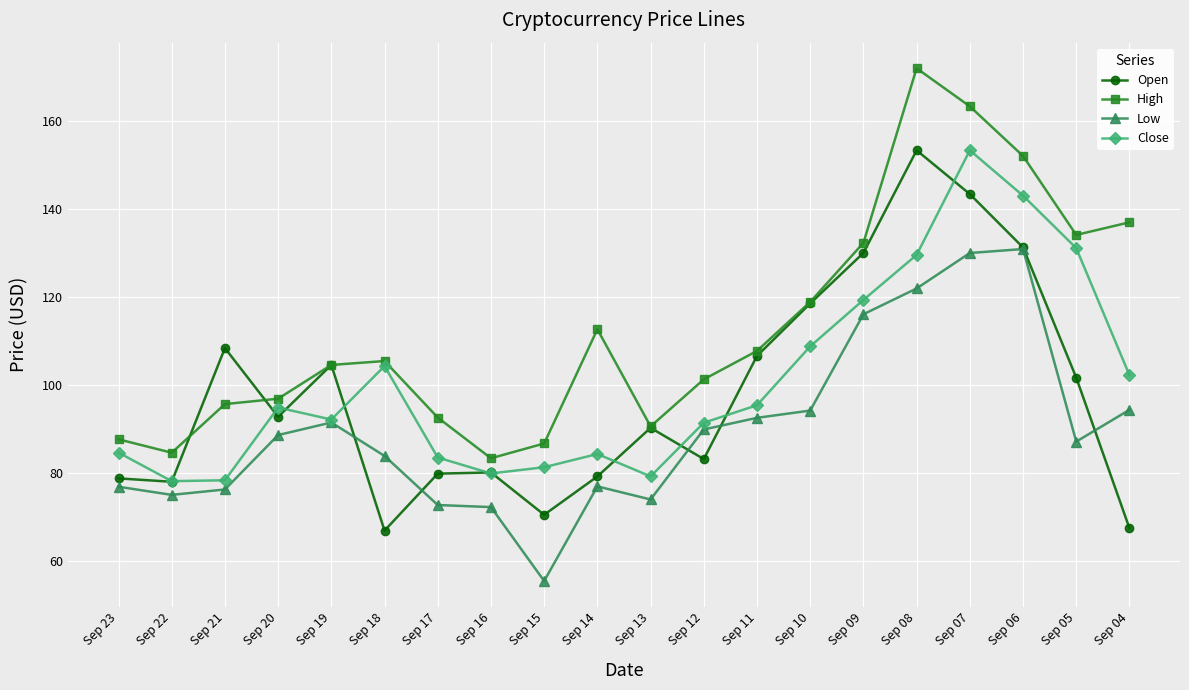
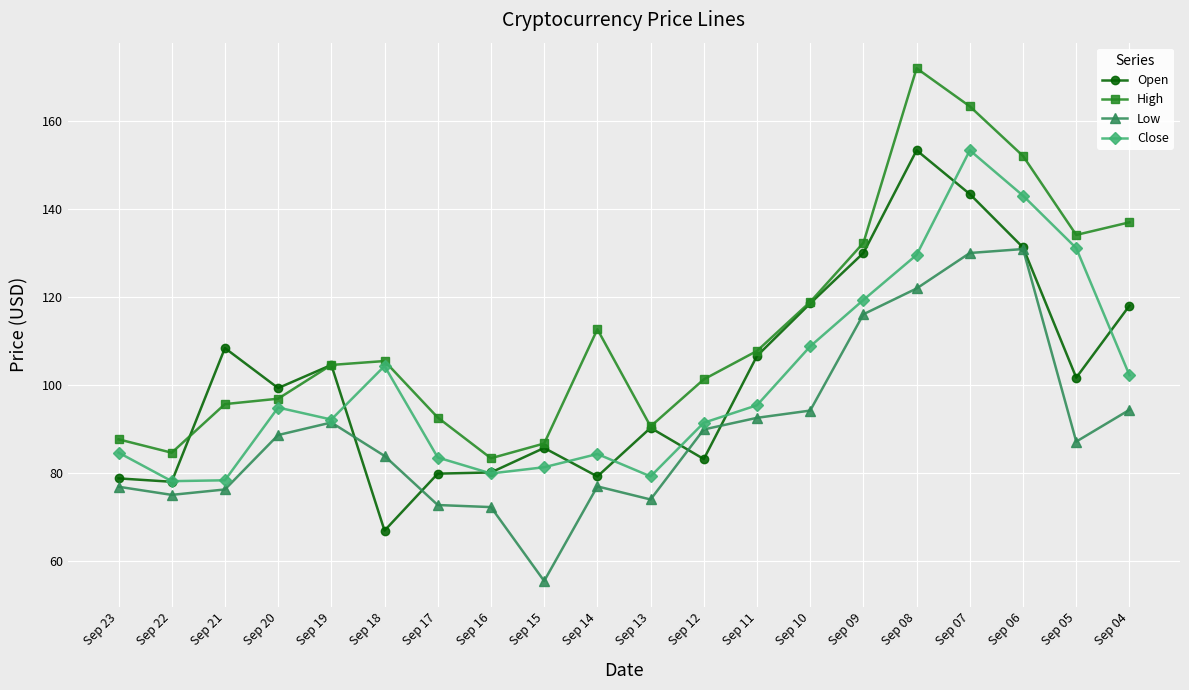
  {
    "Open": {
      "Sep 23": 79,
      "Sep 21": 108,
-     "Sep 20": 93,
+     "Sep 20": 99,
      "Sep 18": 67,
      "Sep 17": 80,
-     "Sep 15": 70,
+     "Sep 15": 86,
      "Sep 14": 79,
      "Sep 12": 83,
      "Sep 11": 107,
      "Sep 09": 130,
      "Sep 08": 153,
      "Sep 07": 143,
      "Sep 05": 102,
-     "Sep 04": 67
+     "Sep 04": 118
    }
  }
